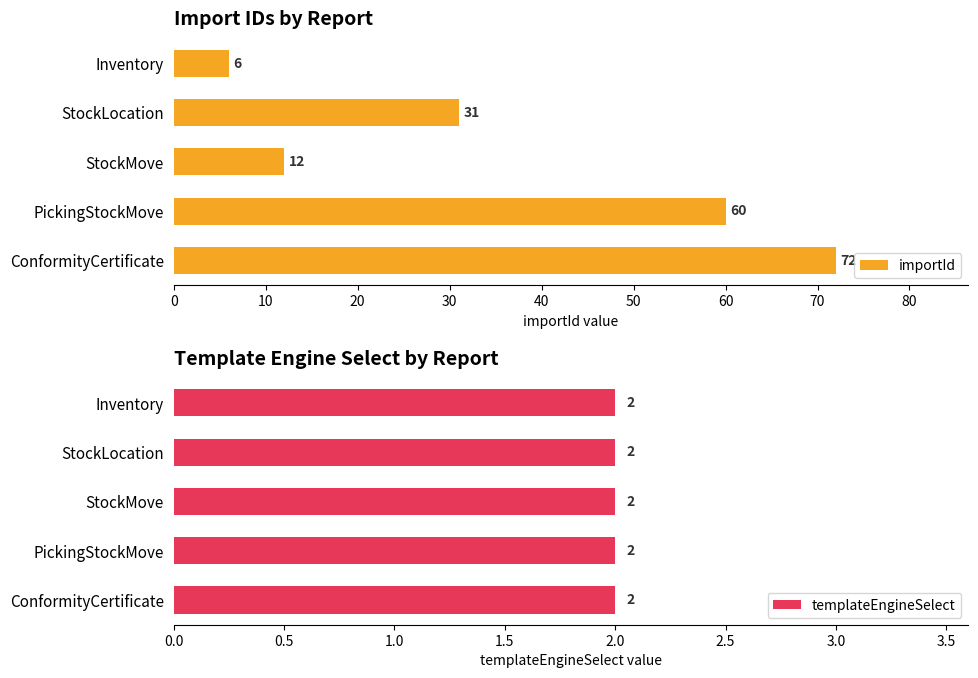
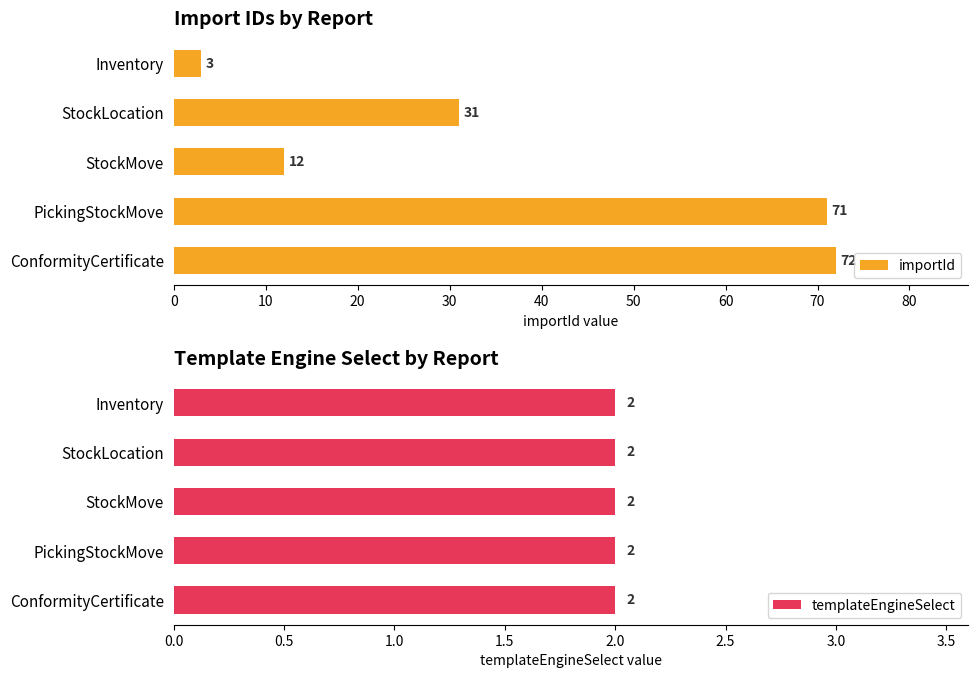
  {
    "Import IDs by Report": {
-     "Inventory": 6,
+     "Inventory": 3,
      "StockLocation": 31,
      "StockMove": 12,
-     "PickingStockMove": 60
+     "PickingStockMove": 71
    },
    "Template Engine Select by Report": {
      "Inventory": 2,
      "StockLocation": 2,
      "StockMove": 2,
      "PickingStockMove": 2,
      "ConformityCertificate": 2
    }
  }
